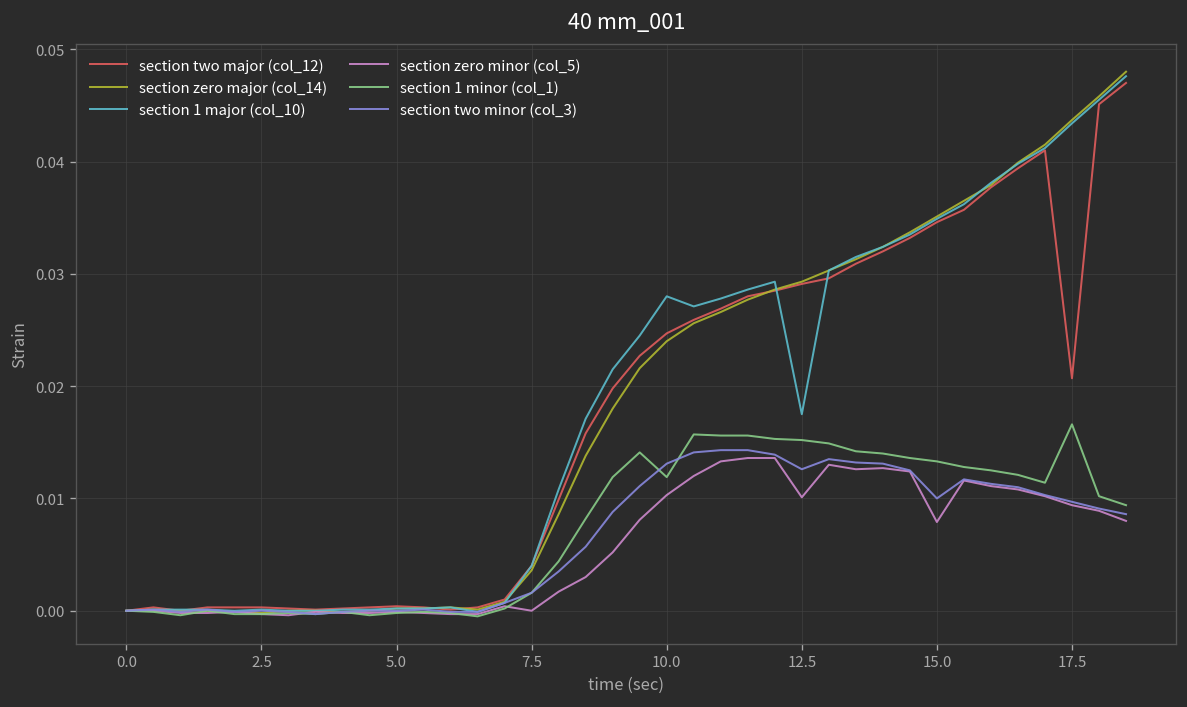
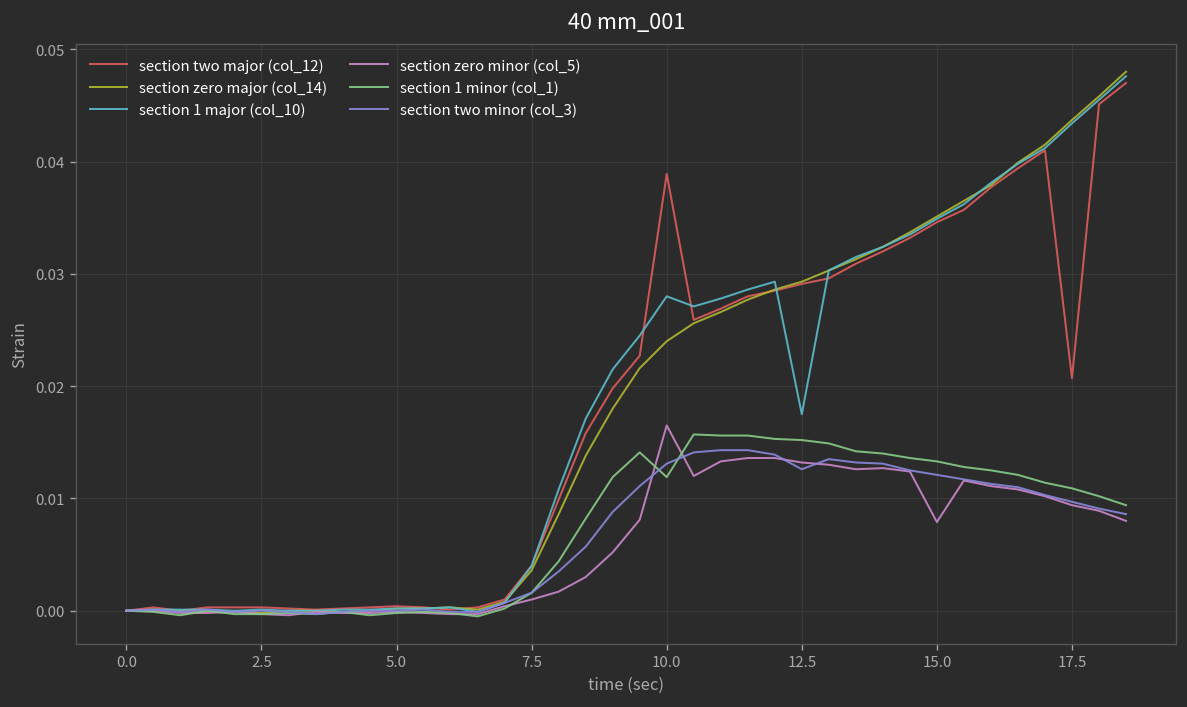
  {
    "section two major (col_12)": {
-     "10.0": 0.025,
+     "10.0": 0.039,
      "15.0": 0.035,
      "17.5": 0.021
    },
    "section zero major (col_14)": {
      "7.5": 0.004,
      "10.0": 0.024,
      "17.5": 0.044
    },
    "section 1 major (col_10)": {
      "10.0": 0.028,
      "12.5": 0.018,
      "17.5": 0.043
    },
    "section zero minor (col_5)": {
-     "7.5": 0.000,
-     "10.0": 0.010,
-     "12.5": 0.010,
+     "7.5": 0.001,
+     "10.0": 0.017,
+     "12.5": 0.013,
      "15.0": 0.008,
      "17.5": 0.009
    },
    "section 1 minor (col_1)": {
      "10.0": 0.012,
      "12.5": 0.015,
      "15.0": 0.013,
-     "17.5": 0.017
+     "17.5": 0.011
    },
    "section two minor (col_3)": {
      "10.0": 0.013,
      "12.5": 0.013,
-     "15.0": 0.010,
+     "15.0": 0.012,
      "17.5": 0.010
    }
  }
